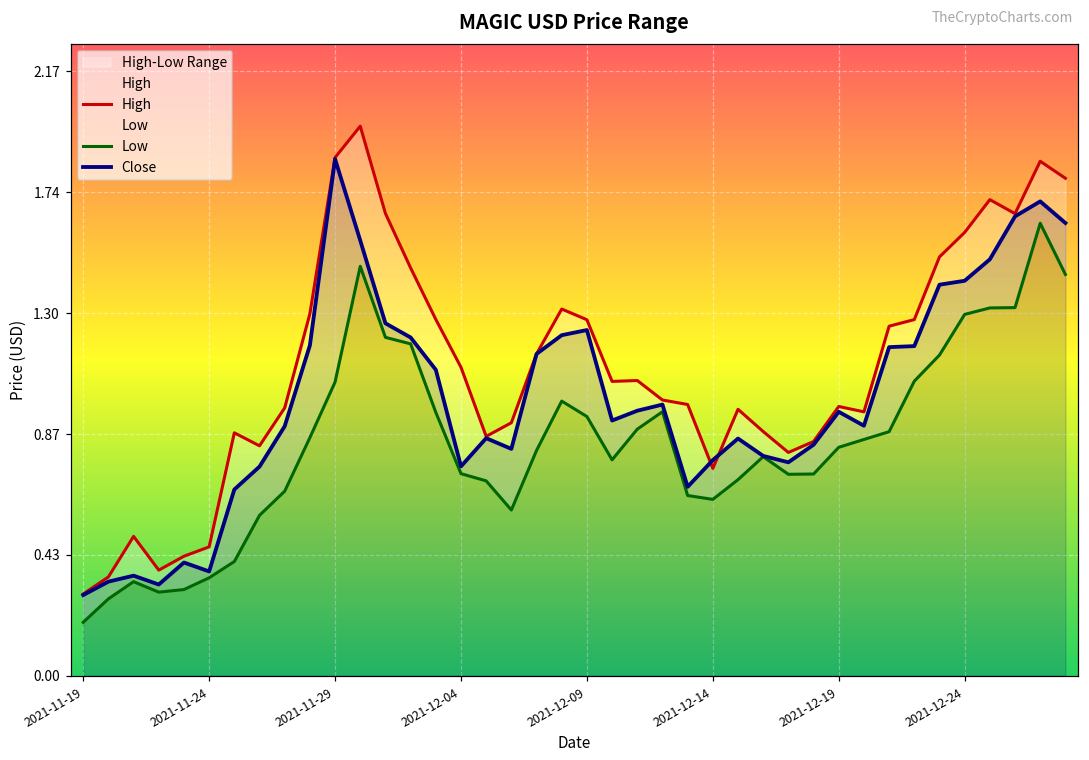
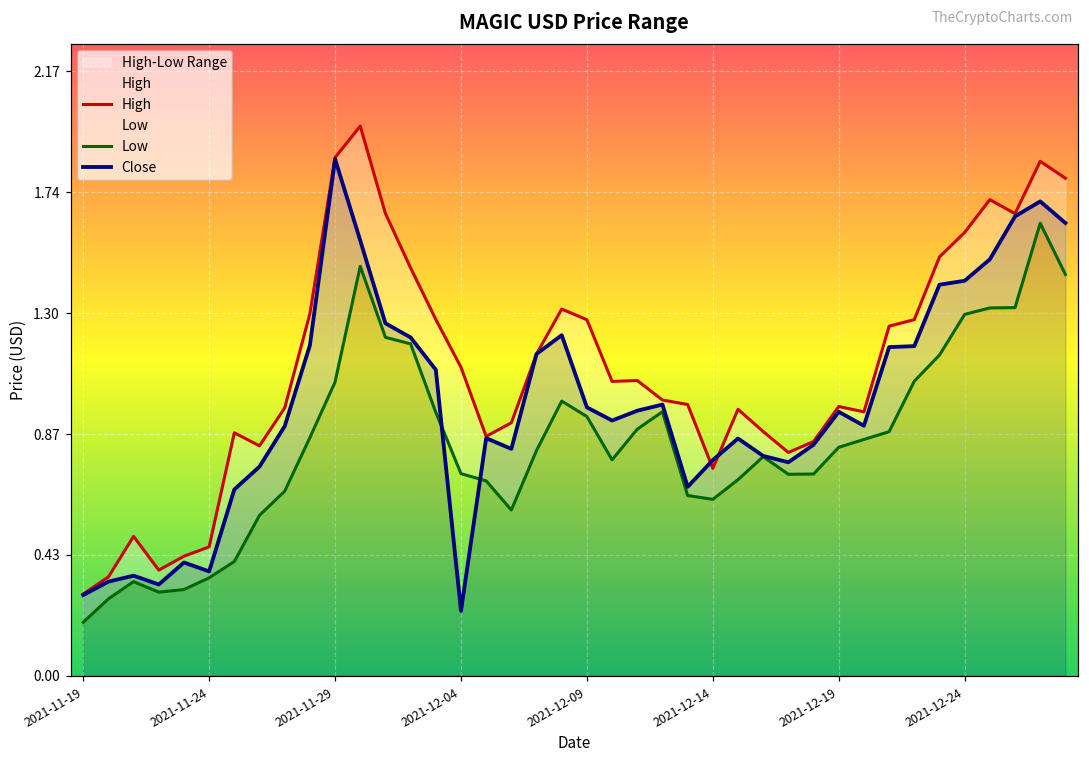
  {
    "Close": {
      "2021-11-24": 0.37,
-     "2021-12-04": 0.75,
-     "2021-12-09": 1.24,
+     "2021-12-04": 0.23,
+     "2021-12-09": 0.96,
      "2021-12-14": 0.78,
      "2021-12-19": 0.95,
      "2021-12-24": 1.42
    }
  }
